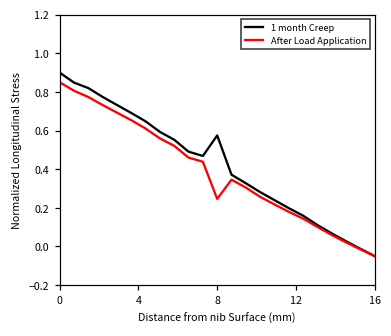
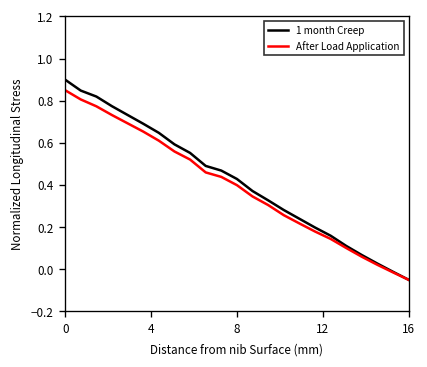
  {
    "1 month Creep": {
      "0": 0.90,
-     "8": 0.57
+     "8": 0.43
    },
    "After Load Application": {
      "0": 0.85,
-     "8": 0.25
+     "8": 0.40
    }
  }
